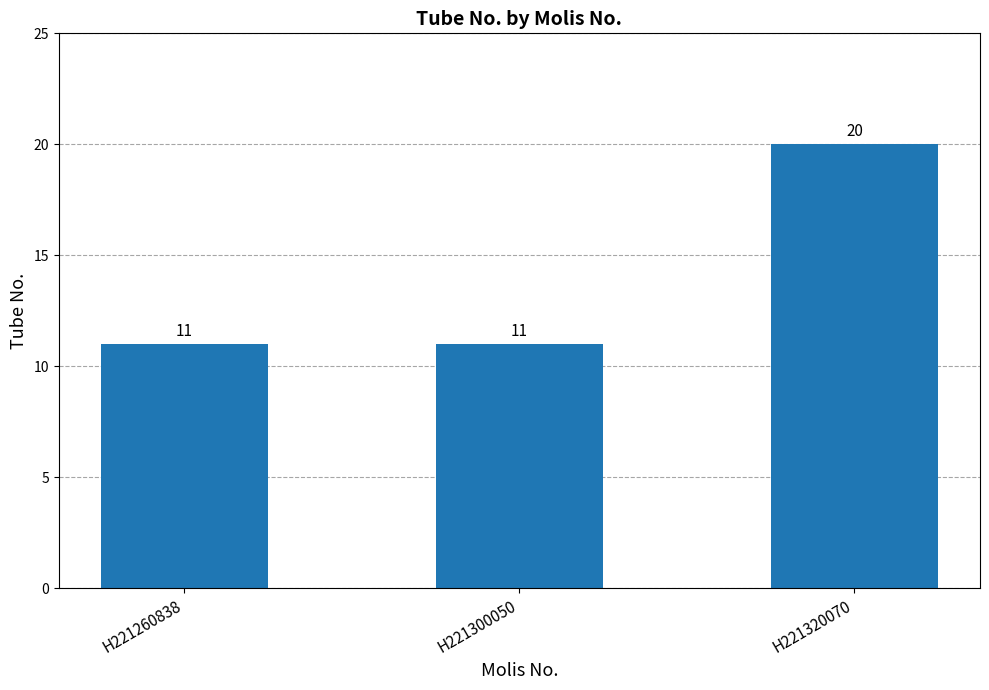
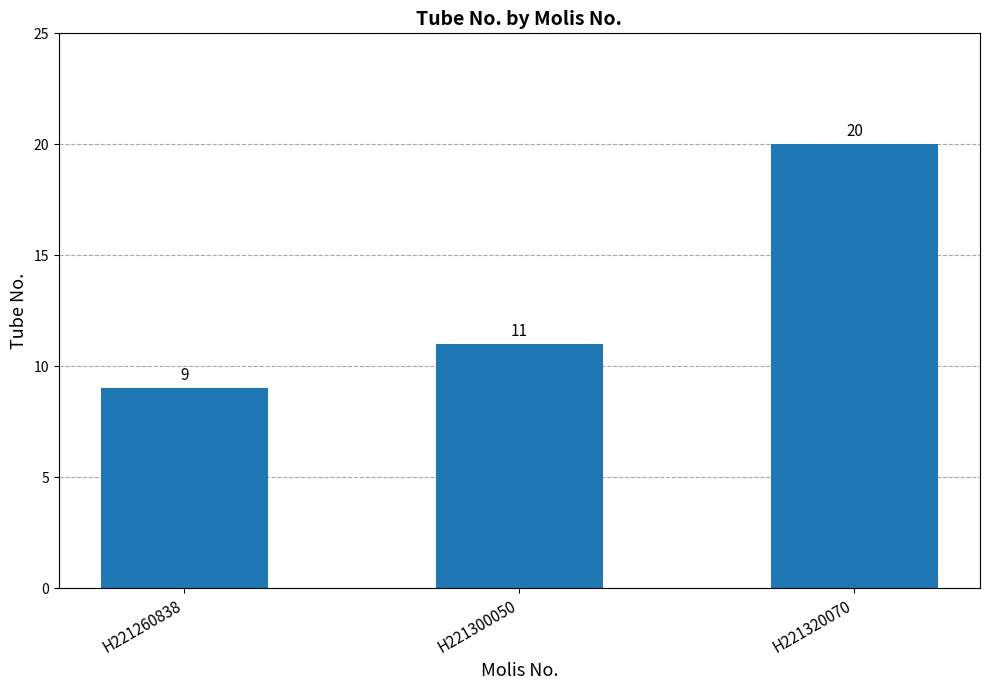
  {
-   "H221260838": 11,
+   "H221260838": 9,
    "H221300050": 11,
    "H221320070": 20
  }
